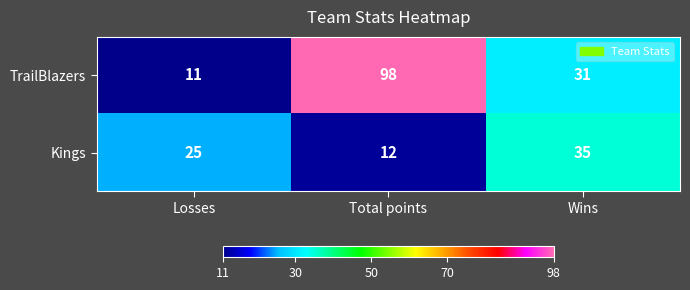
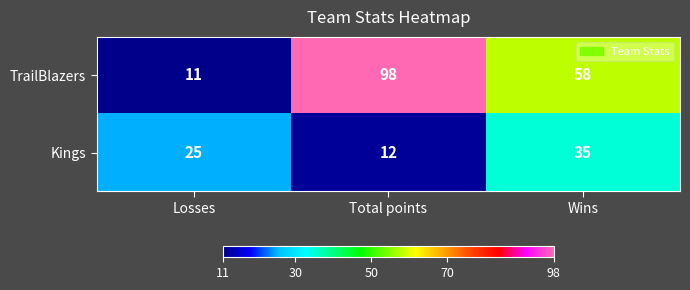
  {
    "TrailBlazers": {
      "Losses": 11,
      "Total points": 98,
-     "Wins": 31
+     "Wins": 58
    },
    "Kings": {
      "Losses": 25,
      "Total points": 12,
      "Wins": 35
    }
  }
